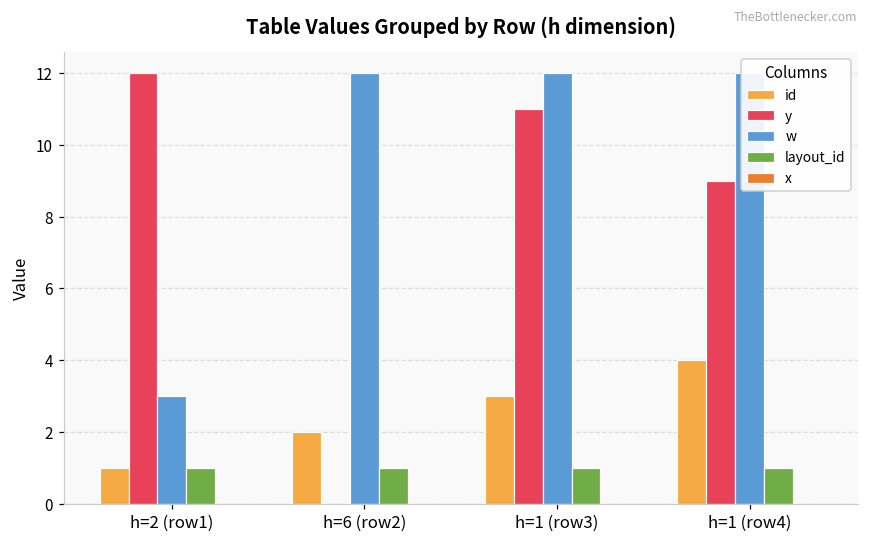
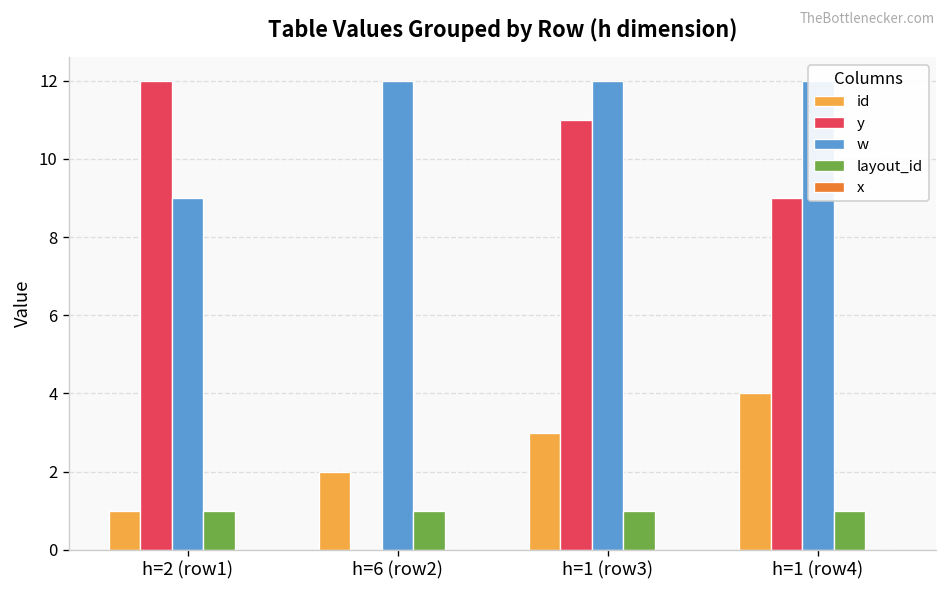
  {
    "y": {
      "h=2 (row1)": 12,
      "h=6 (row2)": 0,
      "h=1 (row3)": 11,
      "h=1 (row4)": 9
    },
    "w": {
-     "h=2 (row1)": 3,
+     "h=2 (row1)": 9,
      "h=6 (row2)": 12,
      "h=1 (row3)": 12
    },
    "layout_id": {
      "h=2 (row1)": 1,
      "h=6 (row2)": 1,
      "h=1 (row3)": 1,
      "h=1 (row4)": 1
    }
  }
